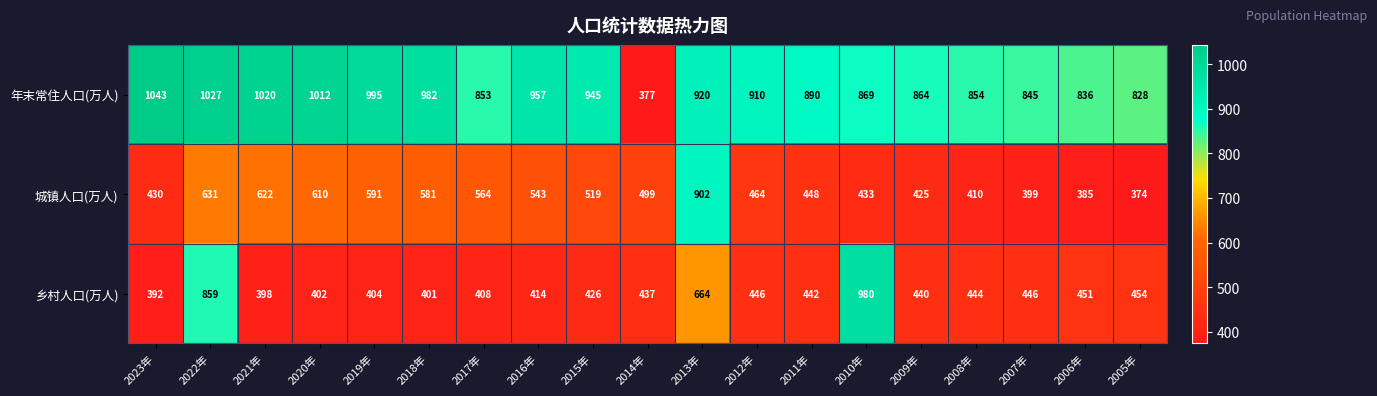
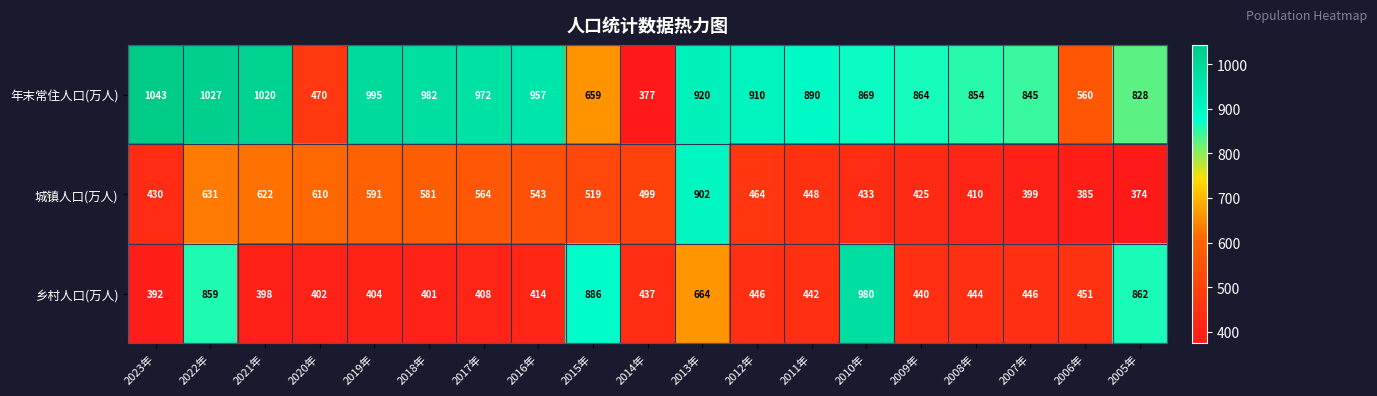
  {
    "年末常住人口(万人)": {
      "2023年": 1043,
      "2022年": 1027,
      "2021年": 1020,
-     "2020年": 1012,
+     "2020年": 470,
      "2019年": 995,
      "2018年": 982,
-     "2017年": 853,
+     "2017年": 972,
      "2016年": 957,
-     "2015年": 945,
+     "2015年": 659,
      "2014年": 377,
      "2013年": 920,
      "2012年": 910,
      "2011年": 890,
      "2010年": 869,
      "2009年": 864,
      "2008年": 854,
      "2007年": 845,
-     "2006年": 836,
+     "2006年": 560,
      "2005年": 828
    },
    "城镇人口(万人)": {
      "2023年": 430,
      "2022年": 631,
      "2021年": 622,
      "2020年": 610,
      "2019年": 591,
      "2018年": 581,
      "2017年": 564,
      "2016年": 543,
      "2015年": 519,
      "2014年": 499,
      "2013年": 902,
      "2012年": 464,
      "2011年": 448,
      "2010年": 433,
      "2009年": 425,
      "2008年": 410,
      "2007年": 399,
      "2006年": 385,
      "2005年": 374
    },
    "乡村人口(万人)": {
      "2023年": 392,
      "2022年": 859,
      "2021年": 398,
      "2020年": 402,
      "2019年": 404,
      "2018年": 401,
      "2017年": 408,
      "2016年": 414,
-     "2015年": 426,
+     "2015年": 886,
      "2014年": 437,
      "2013年": 664,
      "2012年": 446,
      "2011年": 442,
      "2010年": 980,
      "2009年": 440,
      "2008年": 444,
      "2007年": 446,
      "2006年": 451,
-     "2005年": 454
+     "2005年": 862
    }
  }
